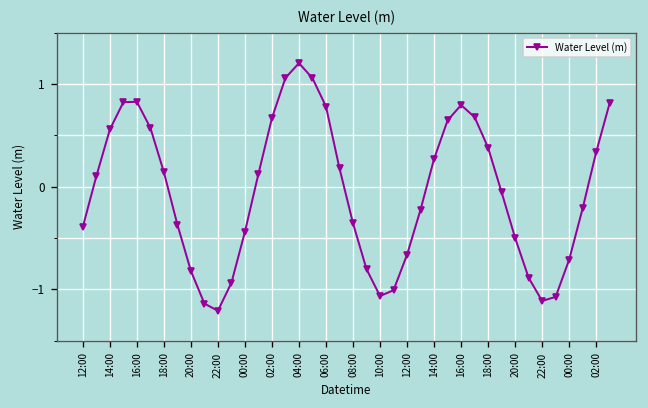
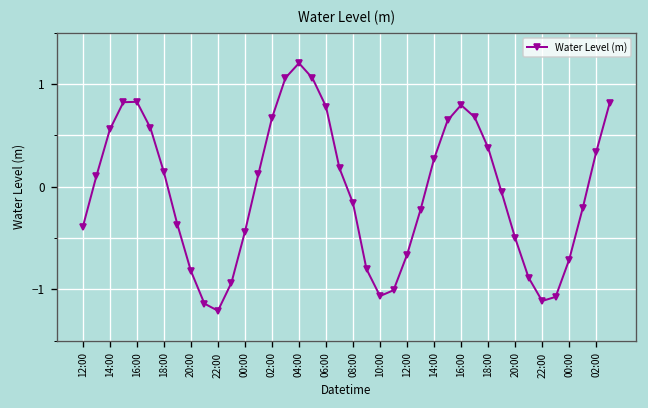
  {
    "04:00": 1.2,
    "06:00": 0.8,
-   "08:00": -0.4,
+   "08:00": -0.2,
    "10:00": -1.1
  }
